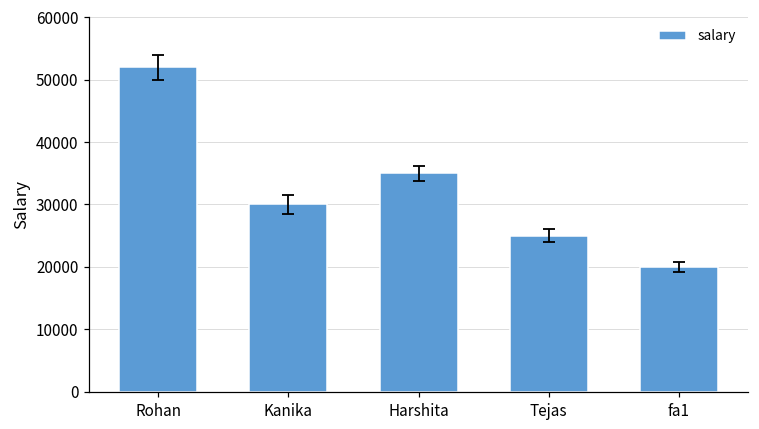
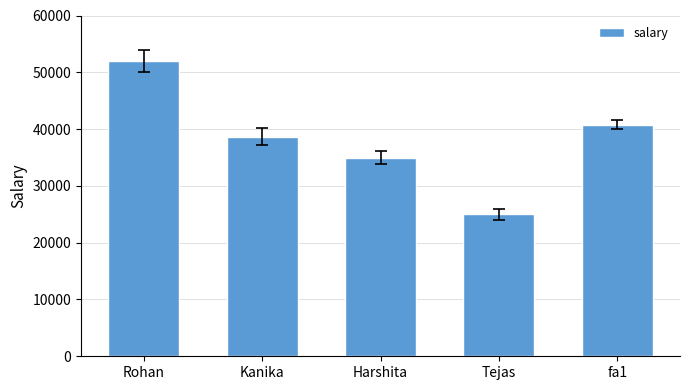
  {
    "salary": {
      "Rohan": 52000,
-     "Kanika": 30000,
+     "Kanika": 39000,
      "Harshita": 35000,
      "Tejas": 25000,
-     "fa1": 20000
+     "fa1": 41000
    }
  }
